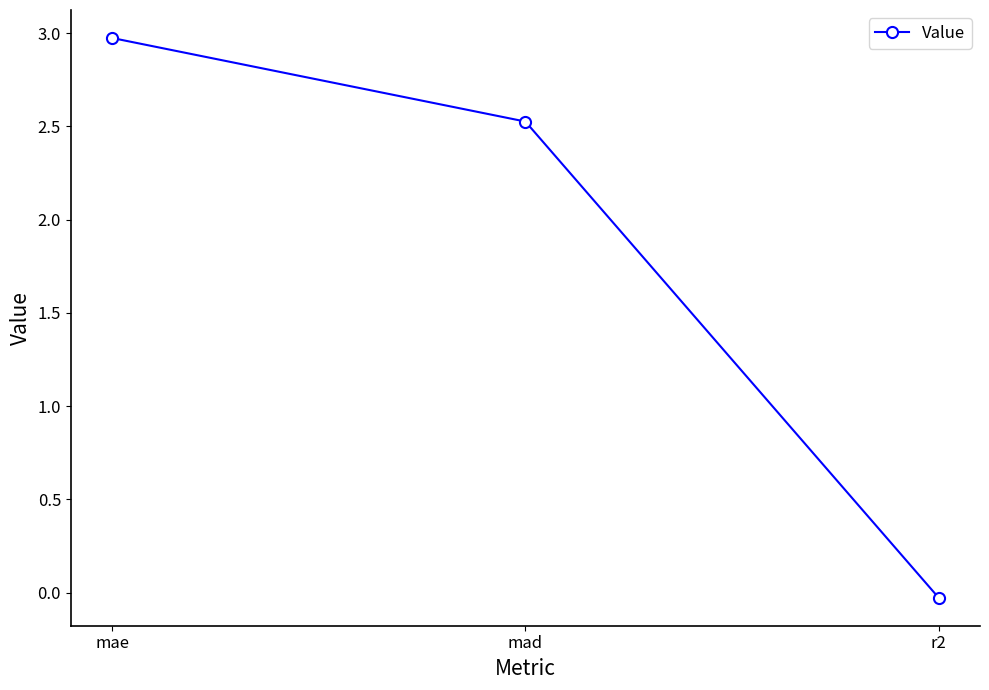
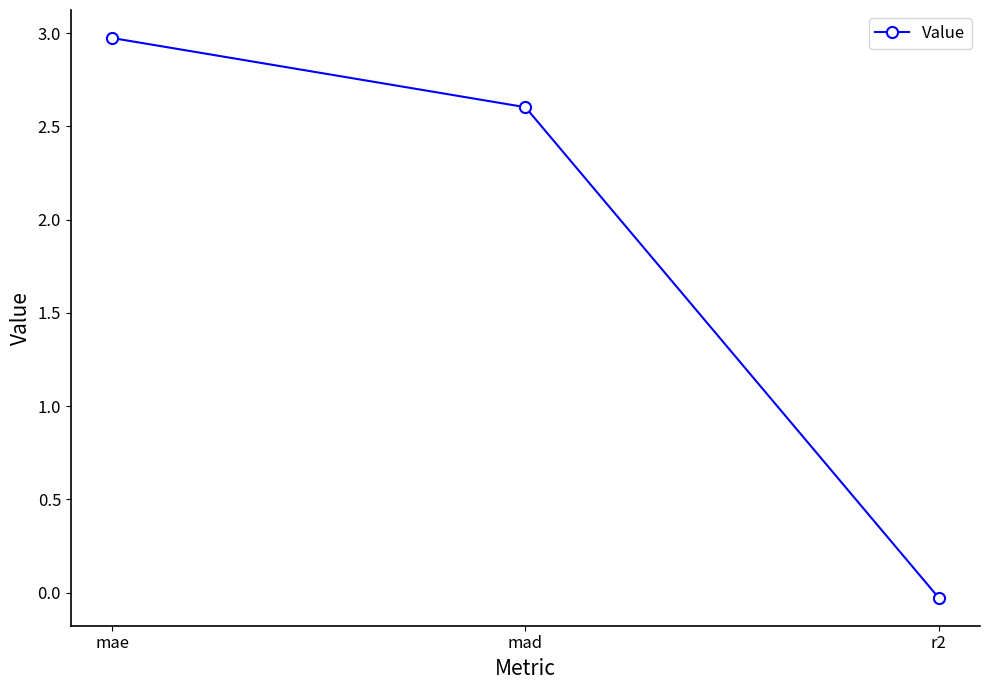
  {
    "mae": 2.97,
-   "mad": 2.53,
+   "mad": 2.60,
    "r2": -0.03
  }
